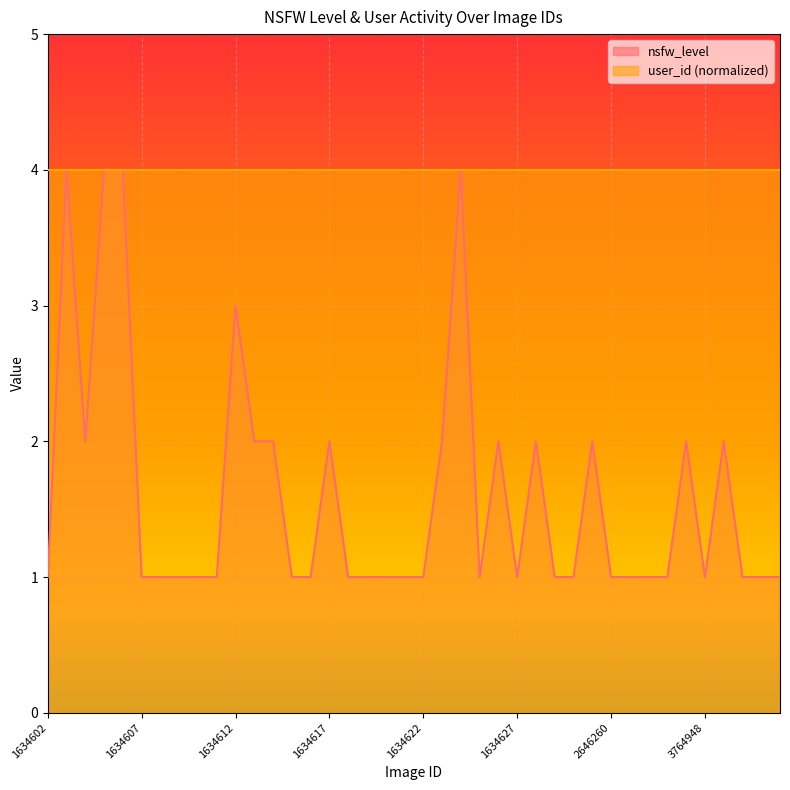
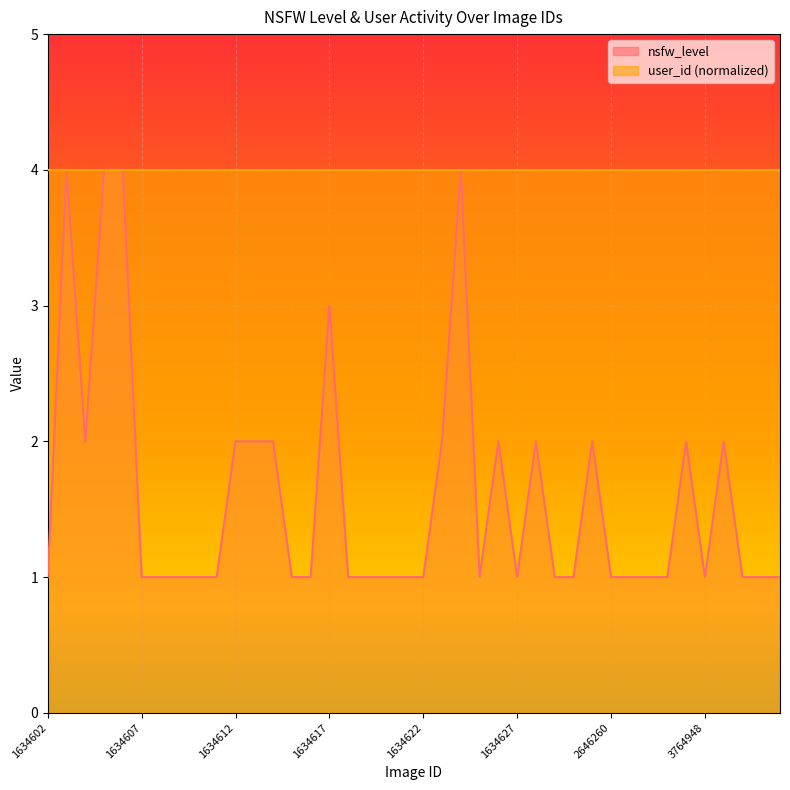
  {
    "nsfw_level": {
      "1634602": 1,
      "1634607": 1,
-     "1634612": 3,
-     "1634617": 2,
+     "1634612": 2,
+     "1634617": 3,
      "1634622": 1,
      "1634627": 1,
      "2646260": 1,
      "3764948": 1
    },
    "user_id (normalized)": {
      "1634602": 4,
      "1634607": 4,
      "1634612": 4,
      "1634617": 4,
      "1634622": 4,
      "1634627": 4,
      "2646260": 4,
      "3764948": 4
    }
  }
